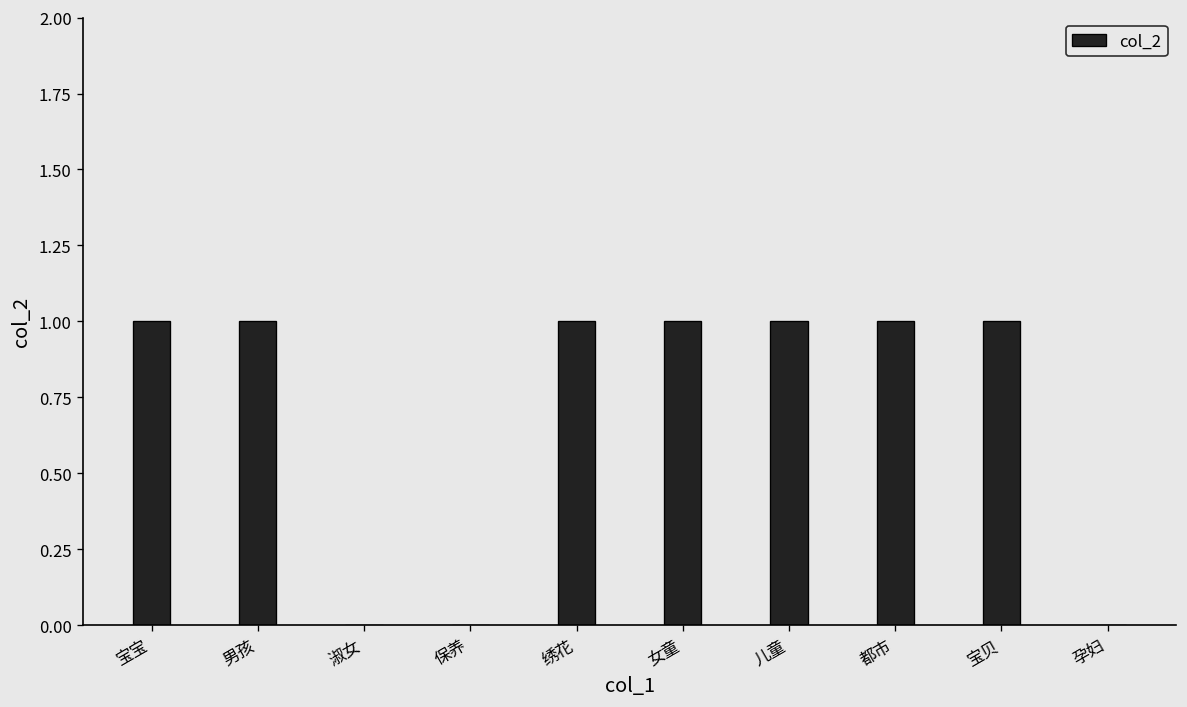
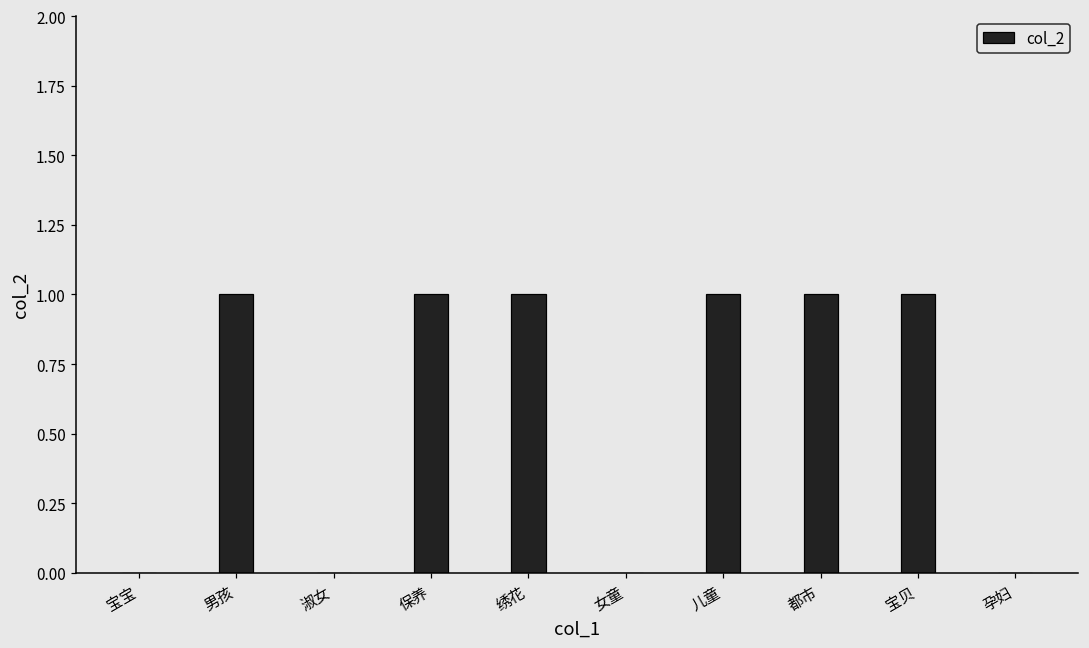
  {
-   "宝宝": 1,
+   "宝宝": 0,
    "男孩": 1,
    "淑女": 0,
-   "保养": 0,
+   "保养": 1,
    "绣花": 1,
-   "女童": 1,
+   "女童": 0,
    "儿童": 1,
    "都市": 1,
    "宝贝": 1,
    "孕妇": 0
  }
